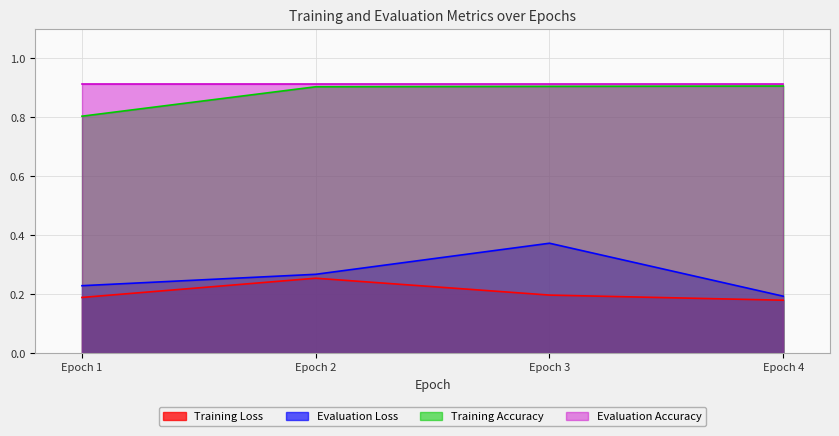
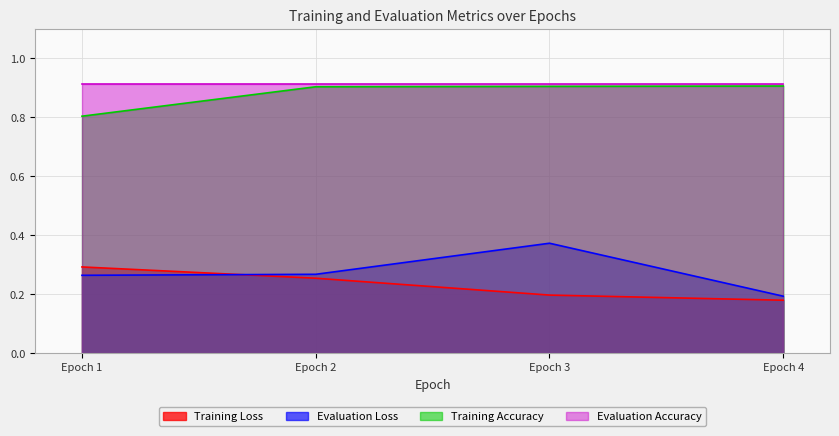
  {
    "Training Loss": {
-     "Epoch 1": 0.19,
+     "Epoch 1": 0.29,
      "Epoch 2": 0.25,
      "Epoch 3": 0.20,
      "Epoch 4": 0.18
    },
    "Evaluation Loss": {
-     "Epoch 1": 0.23,
+     "Epoch 1": 0.26,
      "Epoch 2": 0.27,
      "Epoch 3": 0.37,
      "Epoch 4": 0.19
    },
    "Training Accuracy": {
      "Epoch 1": 0.80
    },
    "Evaluation Accuracy": {
      "Epoch 1": 0.91
    }
  }
